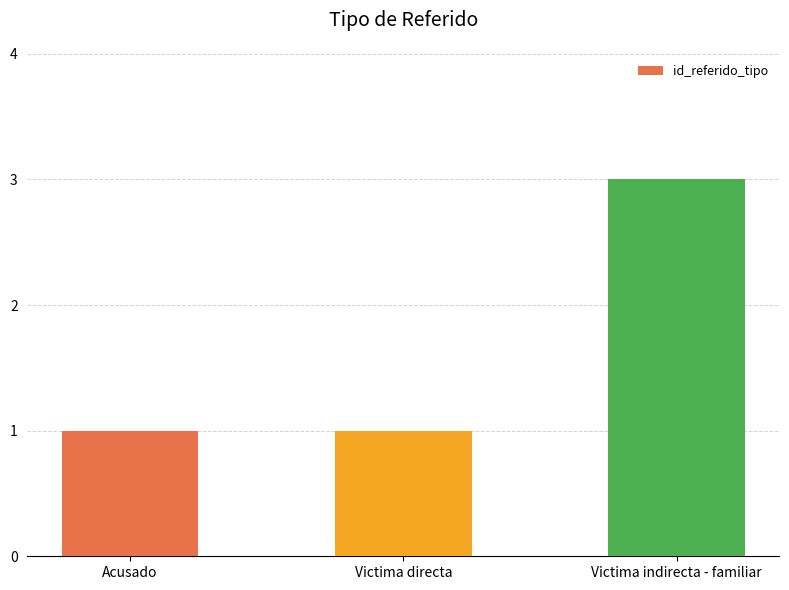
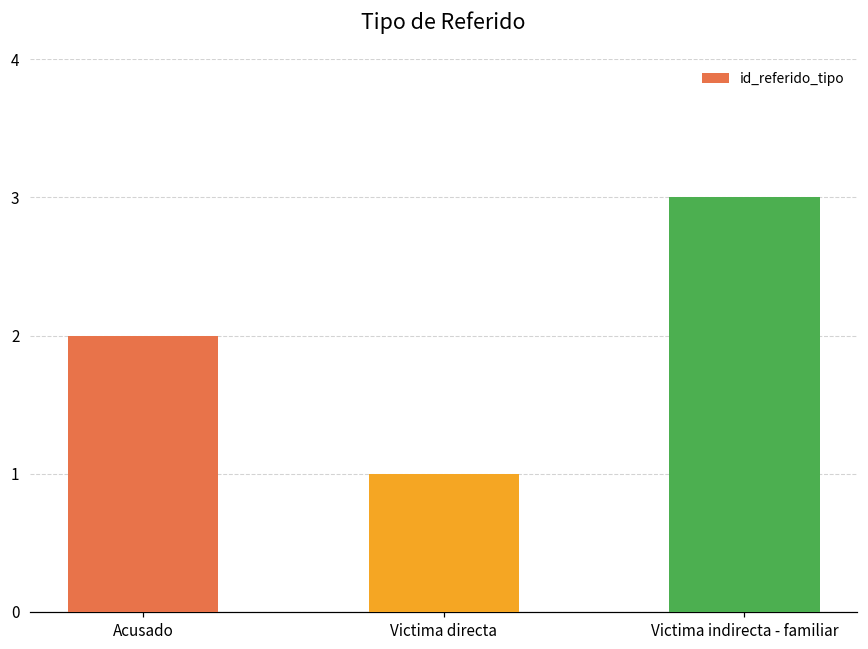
  {
-   "Acusado": 1,
+   "Acusado": 2,
    "Victima directa": 1,
    "Victima indirecta - familiar": 3
  }
